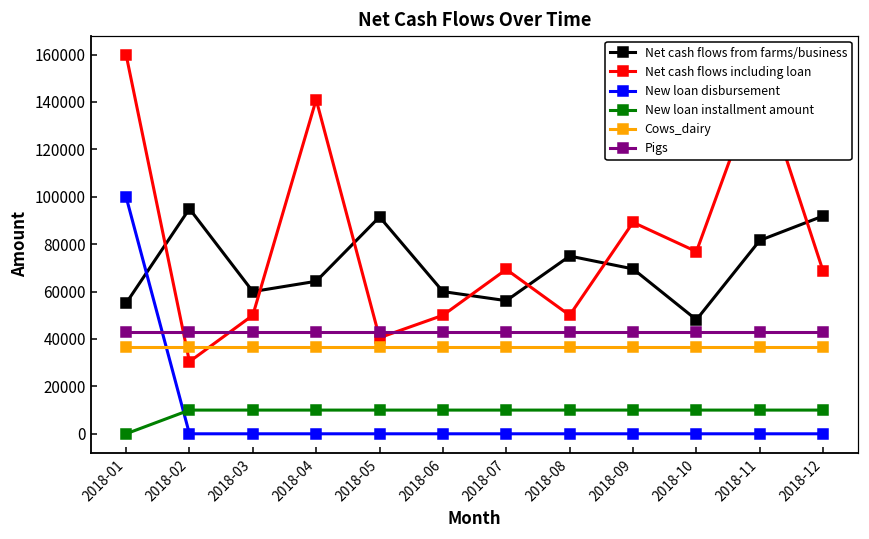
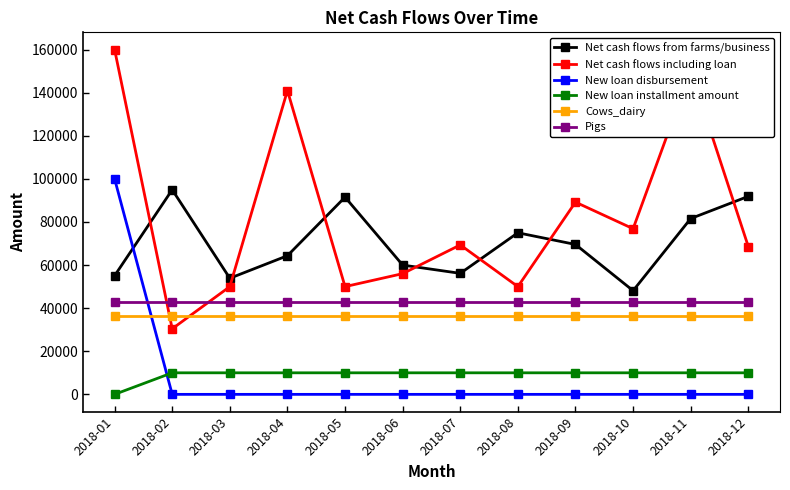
  {
    "Net cash flows from farms/business": {
      "2018-01": 55000,
      "2018-02": 95000,
-     "2018-03": 60000,
+     "2018-03": 54000,
      "2018-04": 64000,
      "2018-05": 92000,
      "2018-06": 60000,
      "2018-07": 56000,
      "2018-08": 75000,
      "2018-09": 70000,
      "2018-10": 48000,
      "2018-11": 82000,
      "2018-12": 92000
    },
    "Net cash flows including loan": {
      "2018-01": 160000,
      "2018-02": 30000,
      "2018-03": 50000,
      "2018-04": 141000,
-     "2018-05": 41000,
-     "2018-06": 50000,
+     "2018-05": 50000,
+     "2018-06": 56000,
      "2018-07": 69000,
      "2018-08": 50000,
      "2018-09": 89000,
      "2018-10": 77000,
      "2018-12": 69000
    },
    "New loan disbursement": {
      "2018-01": 100000,
      "2018-02": 0,
      "2018-03": 0,
      "2018-04": 0,
      "2018-05": 0,
      "2018-06": 0,
      "2018-07": 0,
      "2018-08": 0,
      "2018-09": 0,
      "2018-10": 0,
      "2018-11": 0,
      "2018-12": 0
    },
    "New loan installment amount": {
      "2018-01": 0,
      "2018-02": 10000,
      "2018-03": 10000,
      "2018-04": 10000,
      "2018-05": 10000,
      "2018-06": 10000,
      "2018-07": 10000,
      "2018-08": 10000,
      "2018-09": 10000,
      "2018-10": 10000,
      "2018-11": 10000,
      "2018-12": 10000
    },
    "Cows_dairy": {
      "2018-01": 37000,
      "2018-02": 37000,
      "2018-03": 37000,
      "2018-04": 37000,
      "2018-05": 37000,
      "2018-06": 37000,
      "2018-07": 37000,
      "2018-08": 37000,
      "2018-09": 37000,
      "2018-10": 37000,
      "2018-11": 37000,
      "2018-12": 37000
    },
    "Pigs": {
      "2018-01": 43000,
      "2018-02": 43000,
      "2018-03": 43000,
      "2018-04": 43000,
      "2018-05": 43000,
      "2018-06": 43000,
      "2018-07": 43000,
      "2018-08": 43000,
      "2018-09": 43000,
      "2018-10": 43000,
      "2018-11": 43000,
      "2018-12": 43000
    }
  }
